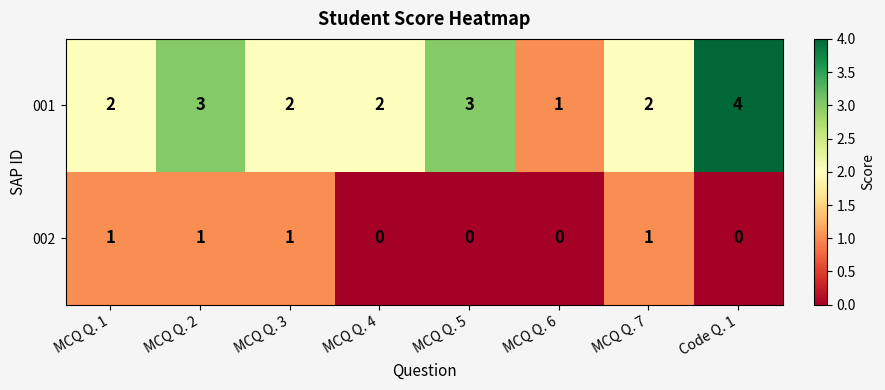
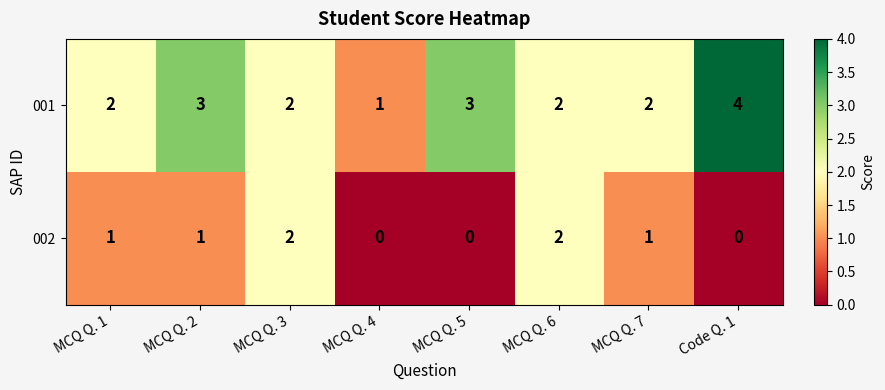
  {
    "001": {
      "MCQ Q. 1": 2,
      "MCQ Q. 2": 3,
      "MCQ Q. 3": 2,
-     "MCQ Q. 4": 2,
+     "MCQ Q. 4": 1,
      "MCQ Q. 5": 3,
-     "MCQ Q. 6": 1,
+     "MCQ Q. 6": 2,
      "MCQ Q. 7": 2,
      "Code Q. 1": 4
    },
    "002": {
      "MCQ Q. 1": 1,
      "MCQ Q. 2": 1,
-     "MCQ Q. 3": 1,
+     "MCQ Q. 3": 2,
      "MCQ Q. 4": 0,
      "MCQ Q. 5": 0,
-     "MCQ Q. 6": 0,
+     "MCQ Q. 6": 2,
      "MCQ Q. 7": 1,
      "Code Q. 1": 0
    }
  }
